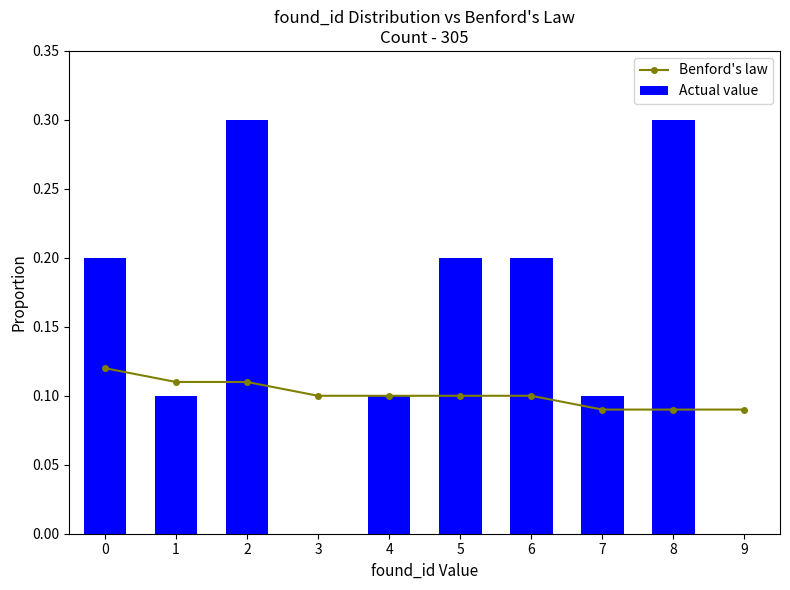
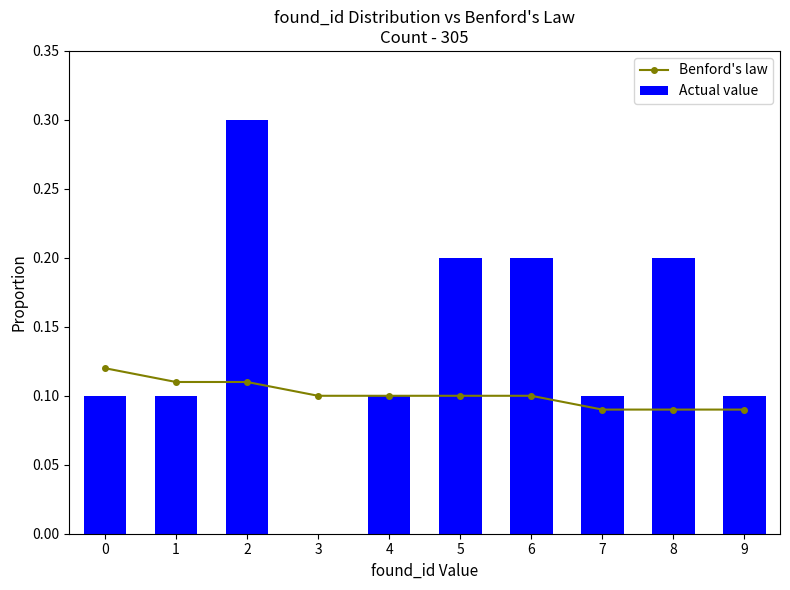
  {
    "Actual value": {
-     "0": 0.2,
+     "0": 0.1,
      "1": 0.1,
      "2": 0.3,
      "3": 0.0,
      "4": 0.1,
      "5": 0.2,
      "6": 0.2,
      "7": 0.1,
-     "8": 0.3,
-     "9": 0.0
+     "8": 0.2,
+     "9": 0.1
    },
    "Benford's law": {
      "0": 0.120,
      "1": 0.110,
      "2": 0.110,
      "3": 0.1,
      "4": 0.1,
      "5": 0.1,
      "6": 0.1,
      "7": 0.090,
      "8": 0.090,
      "9": 0.090
    }
  }
